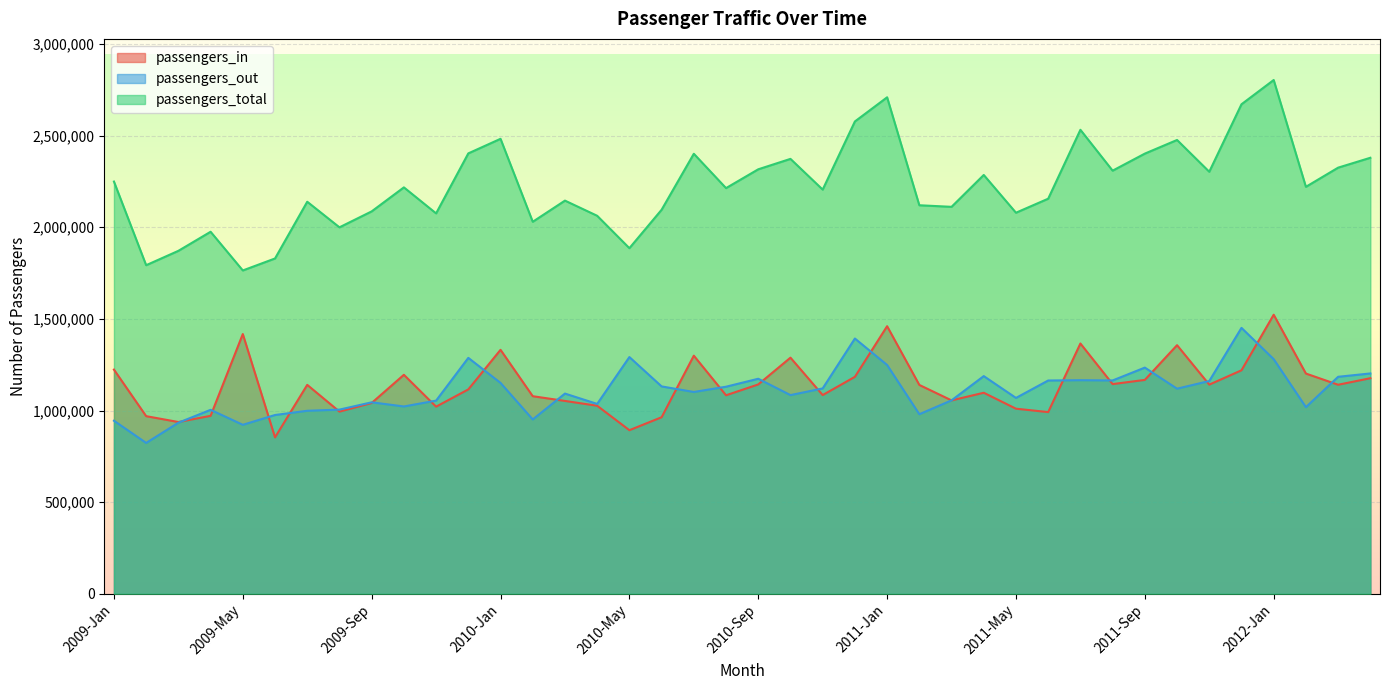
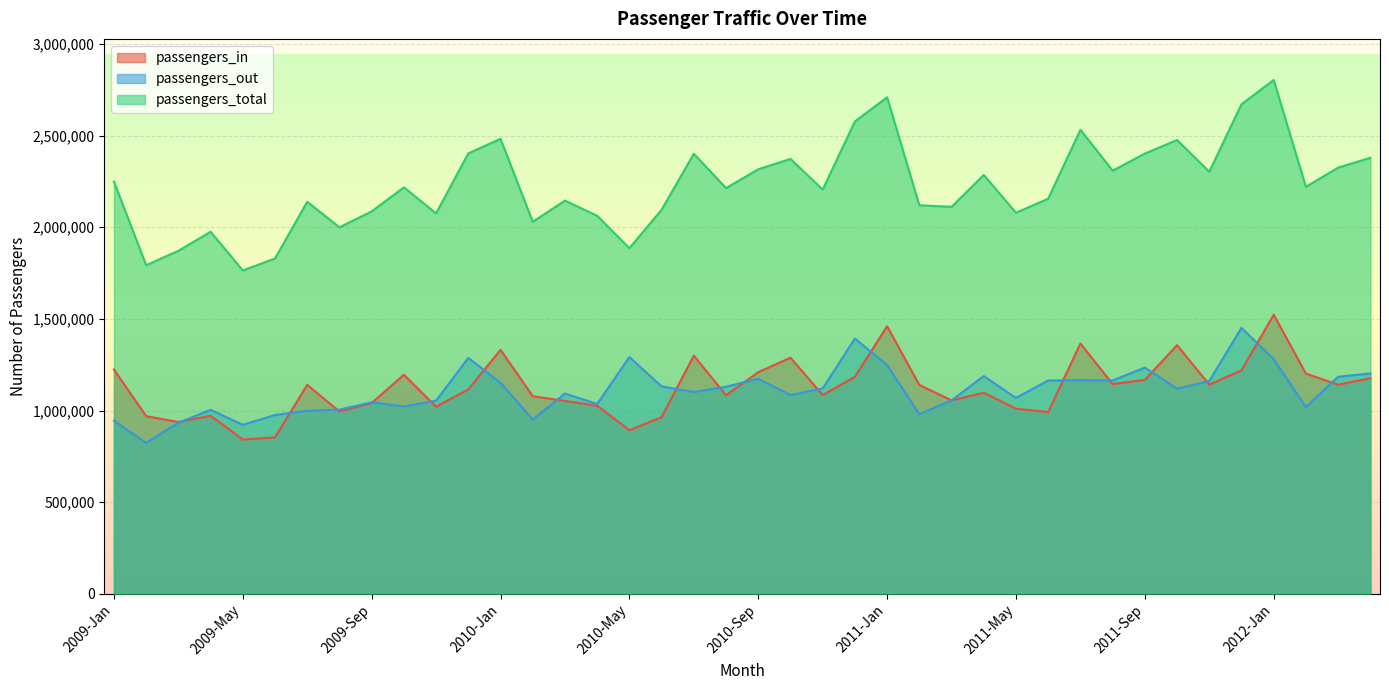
  {
    "passengers_in": {
      "2009-Jan": "1,220,000",
-     "2009-May": "1,420,000",
+     "2009-May": "840,000",
      "2010-Jan": "1,330,000",
      "2010-May": "890,000",
-     "2010-Sep": "1,140,000",
+     "2010-Sep": "1,210,000",
      "2011-Jan": "1,460,000",
      "2011-May": "1,010,000",
      "2011-Sep": "1,170,000",
      "2012-Jan": "1,520,000"
    },
    "passengers_out": {
      "2009-Jan": "940,000",
      "2009-May": "920,000",
      "2010-Jan": "1,150,000",
      "2010-May": "1,290,000",
      "2010-Sep": "1,170,000",
      "2011-Jan": "1,250,000",
      "2011-May": "1,070,000",
      "2011-Sep": "1,230,000",
      "2012-Jan": "1,280,000"
    },
    "passengers_total": {
      "2009-Jan": "2,250,000",
      "2009-May": "1,760,000",
      "2009-Sep": "2,090,000",
      "2010-Jan": "2,480,000",
      "2010-May": "1,890,000",
      "2010-Sep": "2,320,000",
      "2011-Jan": "2,710,000",
      "2011-May": "2,080,000",
      "2011-Sep": "2,400,000",
      "2012-Jan": "2,800,000"
    }
  }
